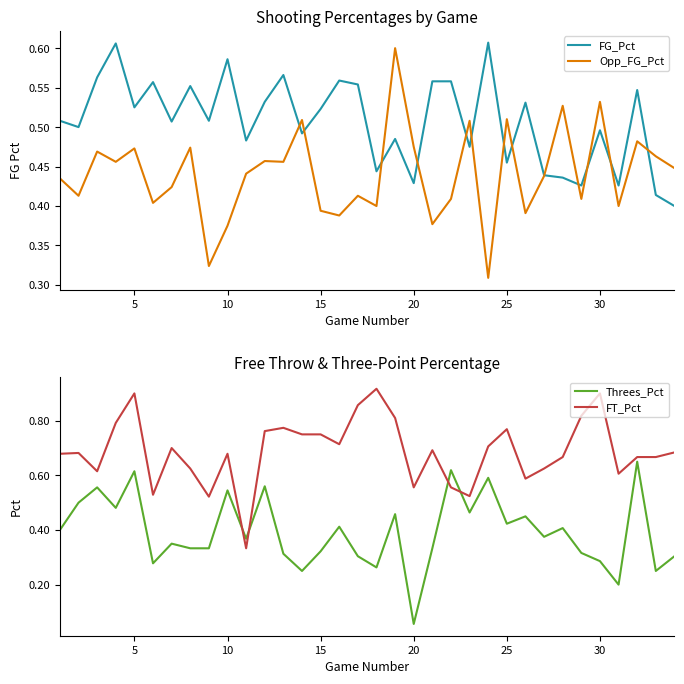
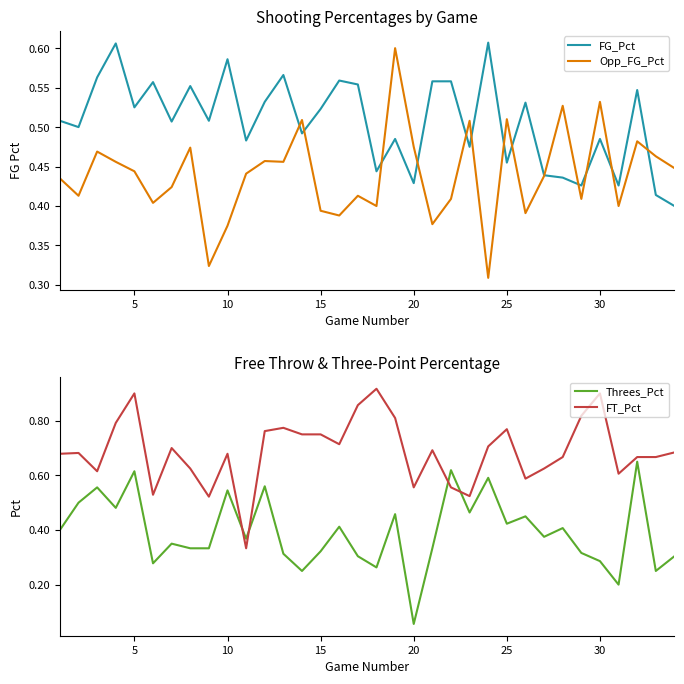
  {
    "Shooting Percentages by Game": {
      "FG_Pct": {
        "5": 0.53,
        "10": 0.59,
        "15": 0.52,
        "20": 0.43,
        "25": 0.46,
-       "30": 0.50
+       "30": 0.49
      },
      "Opp_FG_Pct": {
-       "5": 0.47,
+       "5": 0.44,
        "10": 0.38,
        "15": 0.39,
        "20": 0.48,
        "25": 0.51,
        "30": 0.53
      }
    },
    "Free Throw & Three-Point Percentage": {
      "Threes_Pct": {
        "5": 0.62,
        "10": 0.55,
        "15": 0.32,
        "20": 0.06,
        "25": 0.42,
        "30": 0.29
      },
      "FT_Pct": {
        "5": 0.90,
        "10": 0.68,
        "15": 0.75,
        "20": 0.56,
        "25": 0.77
      }
    }
  }
